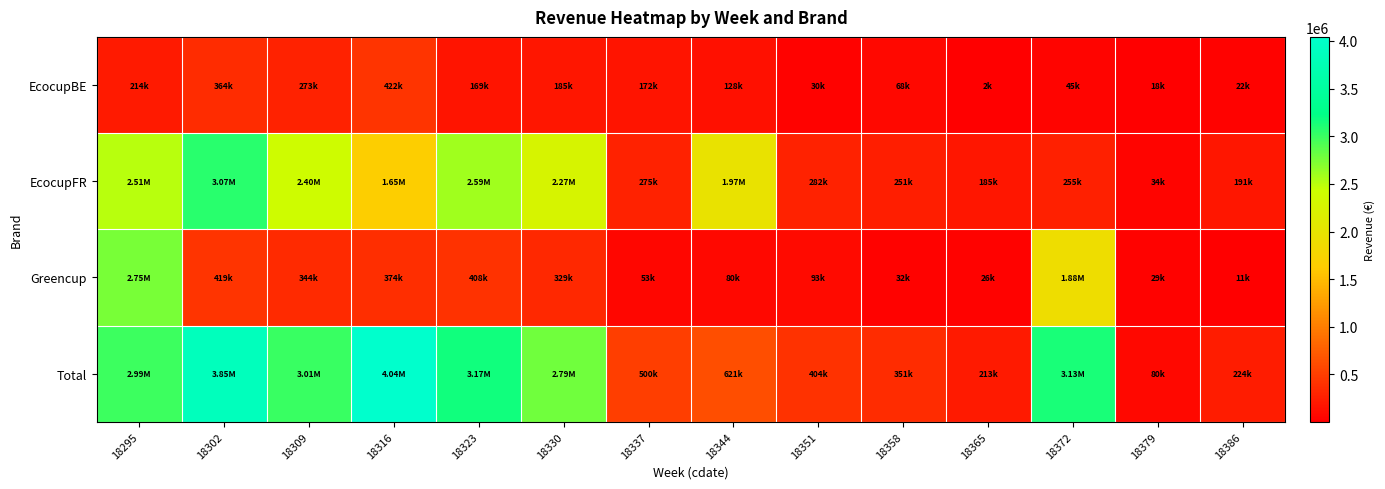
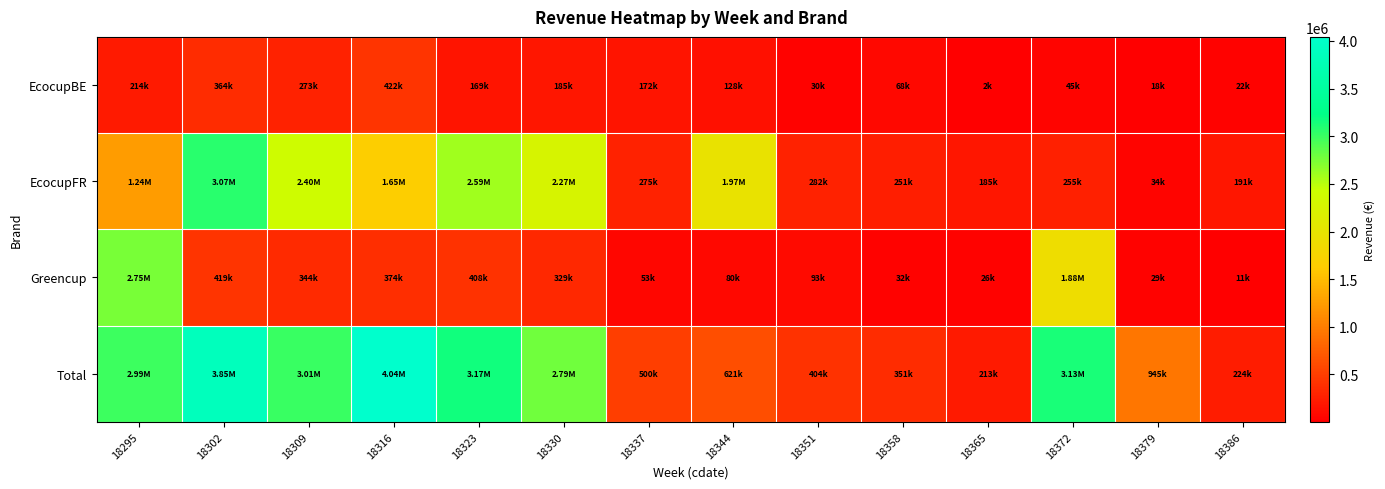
  {
    "EcocupBE": {
      "18295": "214k",
      "18302": "364k",
      "18309": "273k",
      "18316": "422k",
      "18323": "169k",
      "18330": "185k",
      "18337": "172k",
      "18344": "128k",
      "18351": "30k",
      "18358": "68k",
      "18365": "2k",
      "18372": "45k",
      "18379": "18k",
      "18386": "22k"
    },
    "EcocupFR": {
-     "18295": "2.51M",
+     "18295": "1.24M",
      "18302": "3.07M",
      "18309": "2.40M",
      "18316": "1.65M",
      "18323": "2.59M",
      "18330": "2.27M",
      "18337": "275k",
      "18344": "1.97M",
      "18351": "282k",
      "18358": "251k",
      "18365": "185k",
      "18372": "255k",
      "18379": "34k",
      "18386": "191k"
    },
    "Greencup": {
      "18295": "2.75M",
      "18302": "419k",
      "18309": "344k",
      "18316": "374k",
      "18323": "408k",
      "18330": "329k",
      "18337": "53k",
      "18344": "80k",
      "18351": "93k",
      "18358": "32k",
      "18365": "26k",
      "18372": "1.88M",
      "18379": "29k",
      "18386": "11k"
    },
    "Total": {
      "18295": "2.99M",
      "18302": "3.85M",
      "18309": "3.01M",
      "18316": "4.04M",
      "18323": "3.17M",
      "18330": "2.79M",
      "18337": "500k",
      "18344": "621k",
      "18351": "404k",
      "18358": "351k",
      "18365": "213k",
      "18372": "3.13M",
-     "18379": "80k",
+     "18379": "945k",
      "18386": "224k"
    }
  }
